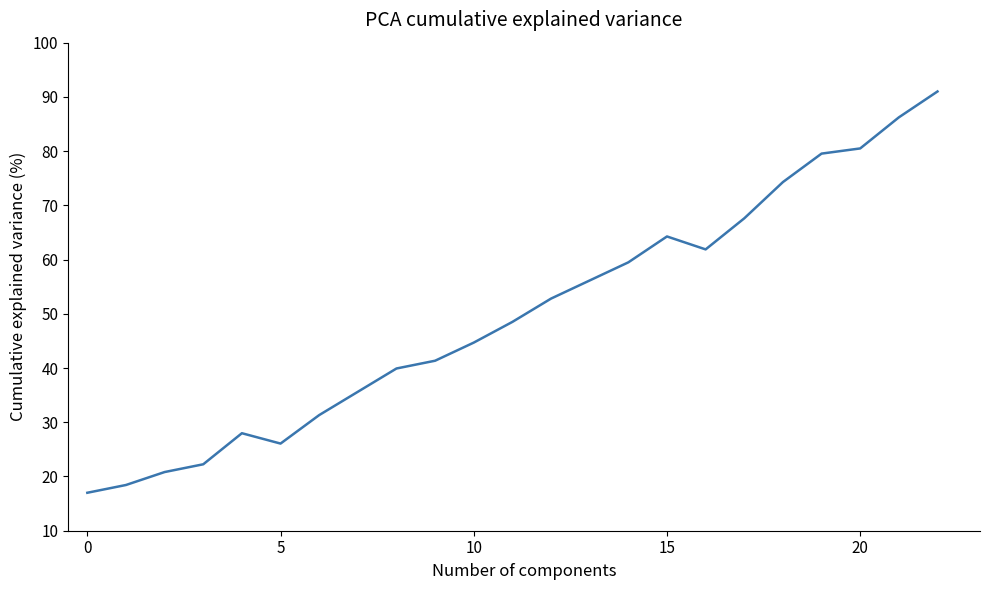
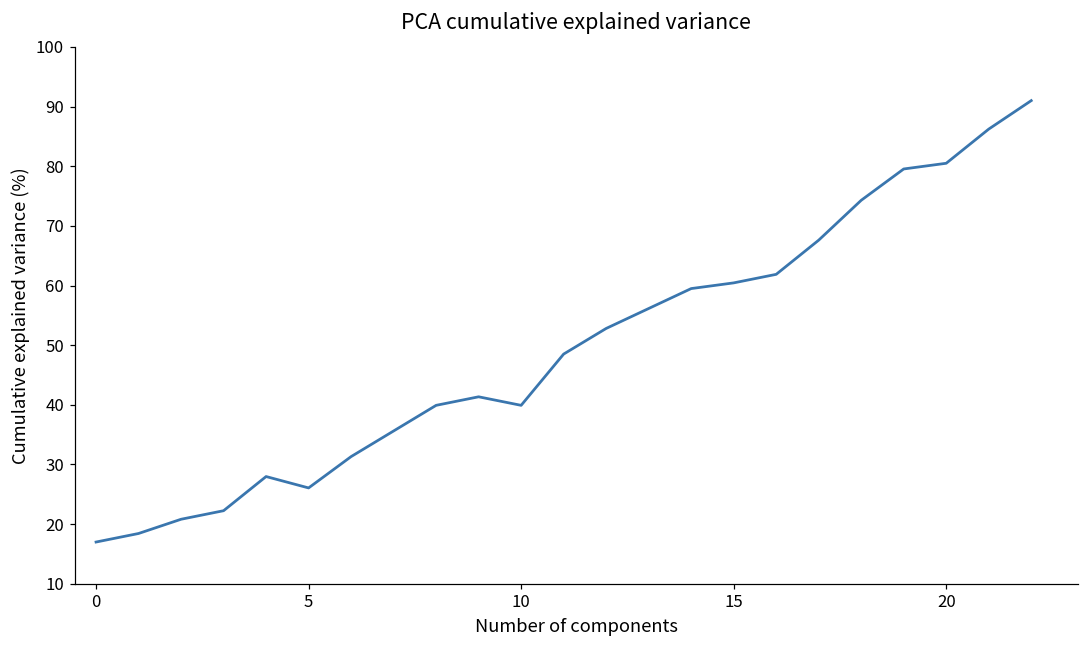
  {
    "0": 17,
    "5": 26,
-   "10": 45,
-   "15": 64,
+   "10": 40,
+   "15": 60,
    "20": 80
  }
